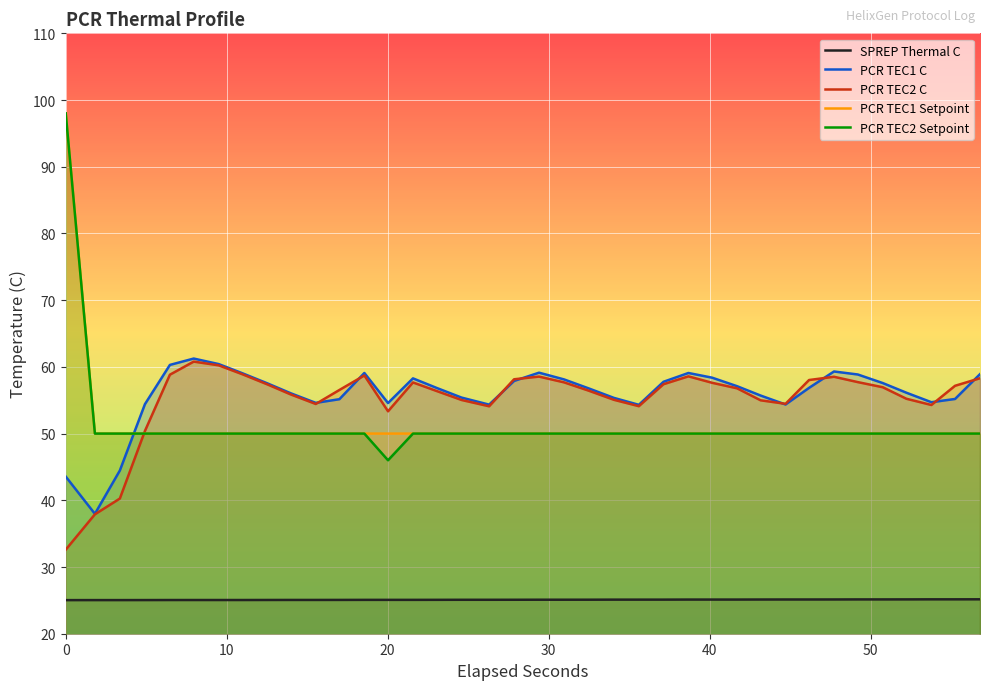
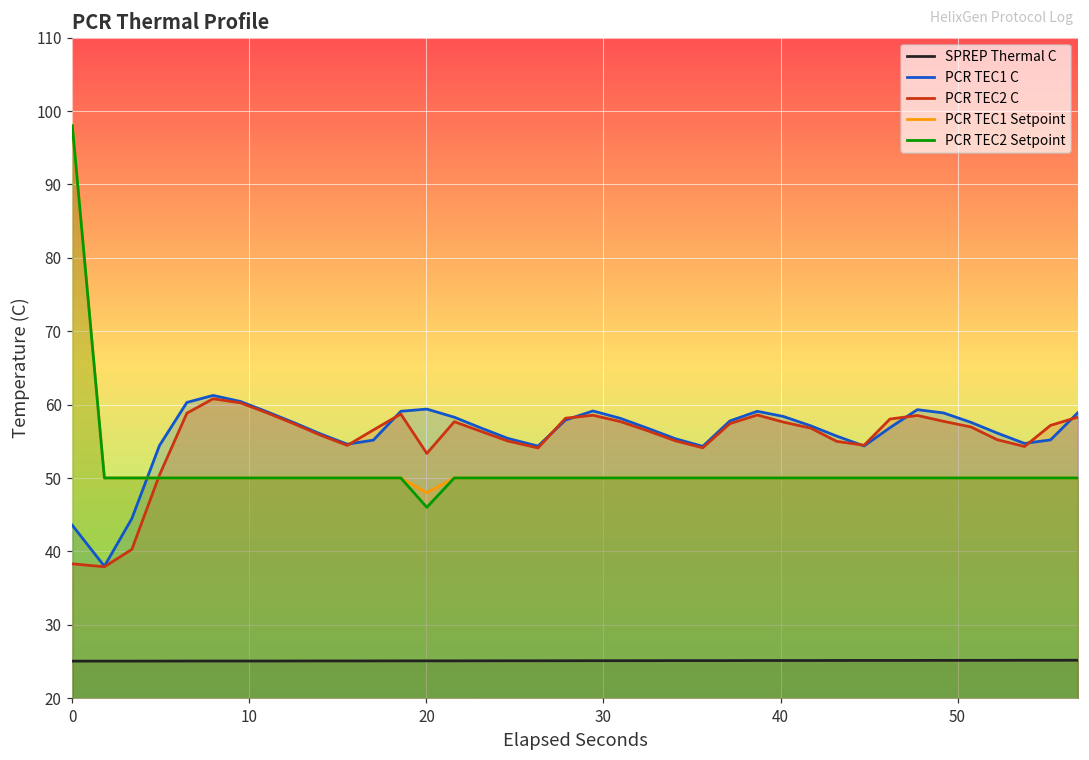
  {
    "SPREP Thermal C": {
      "0": 25,
      "20": 25
    },
    "PCR TEC1 C": {
      "0": 44,
-     "20": 55
+     "20": 59
    },
    "PCR TEC2 C": {
-     "0": 33,
+     "0": 38,
      "20": 53
    },
    "PCR TEC1 Setpoint": {
-     "20": 50
+     "20": 48
    },
    "PCR TEC2 Setpoint": {
      "20": 46
    }
  }
